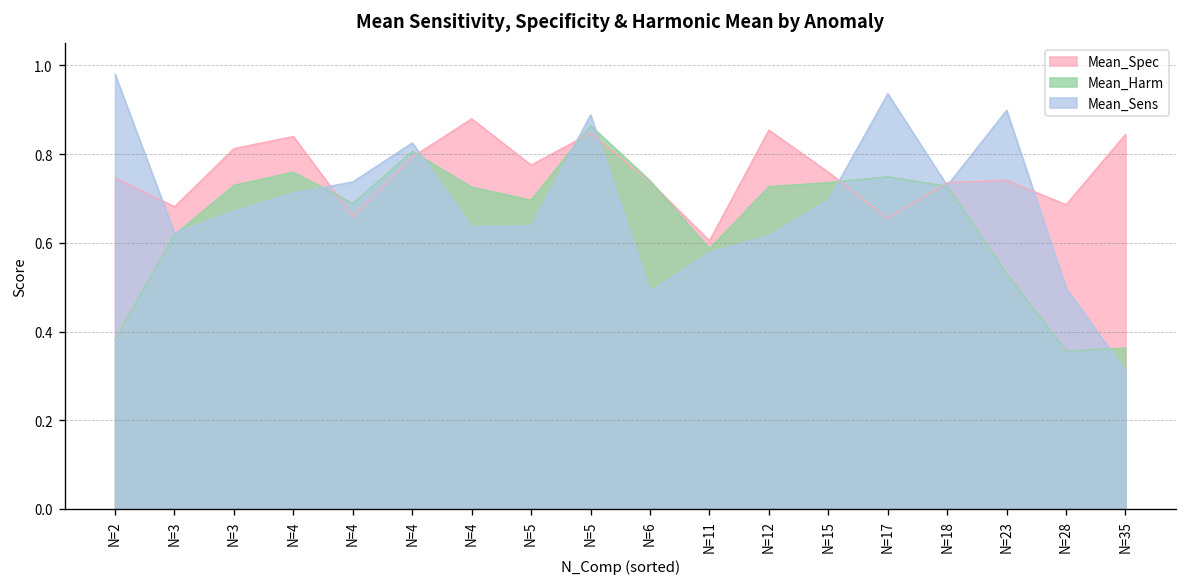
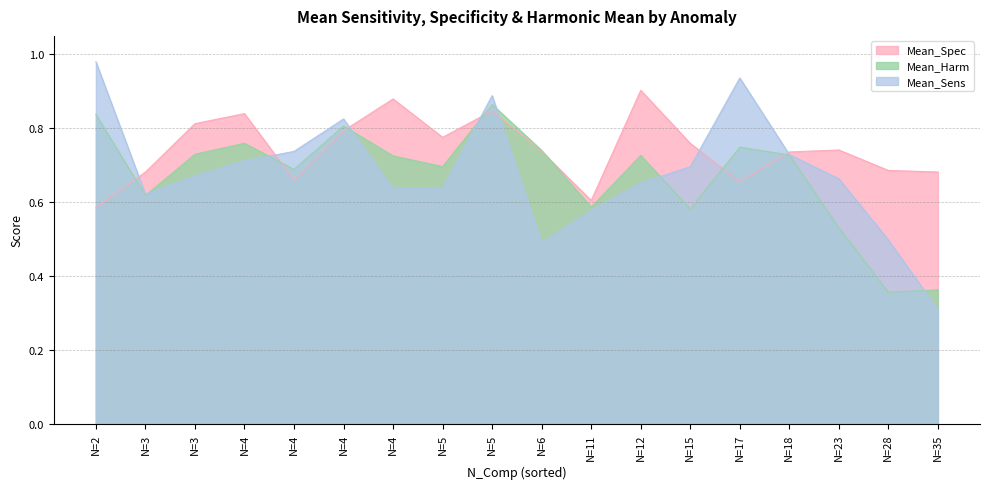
  {
    "Mean_Spec": {
-     "N=2": 0.75,
+     "N=2": 0.59,
      "N=11": 0.60,
-     "N=12": 0.85,
+     "N=12": 0.90,
      "N=15": 0.76,
      "N=17": 0.66,
      "N=18": 0.74,
      "N=23": 0.74,
      "N=28": 0.69,
-     "N=35": 0.84
+     "N=35": 0.68
    },
    "Mean_Harm": {
-     "N=2": 0.38,
+     "N=2": 0.84,
      "N=11": 0.59,
      "N=12": 0.73,
-     "N=15": 0.74,
+     "N=15": 0.58,
      "N=17": 0.75,
      "N=23": 0.53,
      "N=28": 0.36,
      "N=35": 0.36
    },
    "Mean_Sens": {
      "N=2": 0.98,
      "N=6": 0.49,
      "N=11": 0.58,
-     "N=12": 0.62,
+     "N=12": 0.65,
      "N=15": 0.70,
      "N=17": 0.94,
-     "N=23": 0.90,
+     "N=23": 0.66,
      "N=28": 0.50,
      "N=35": 0.31
    }
  }
